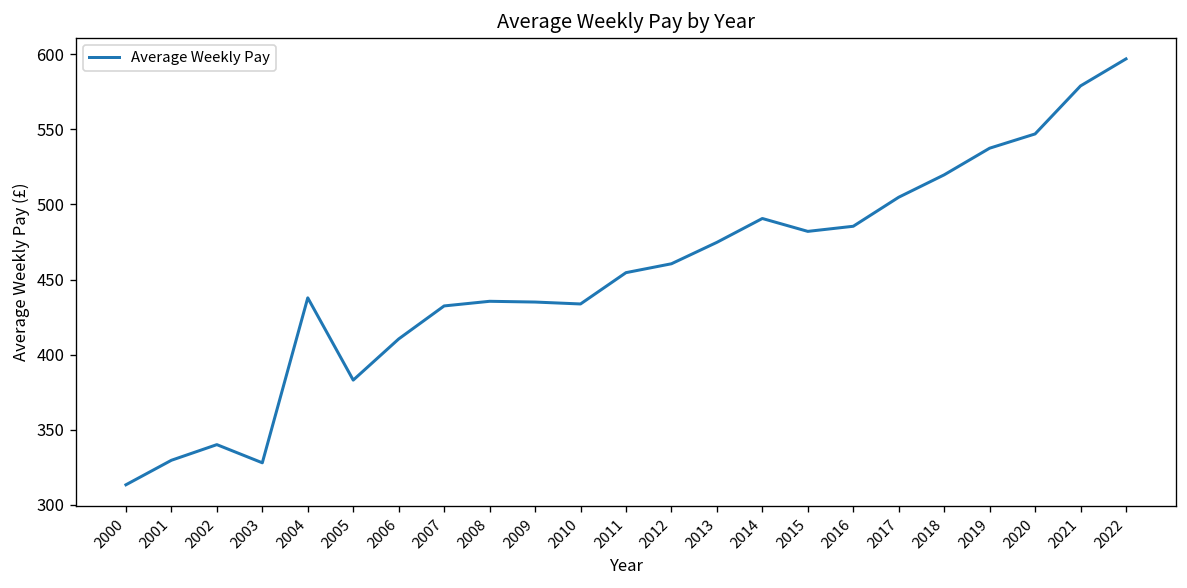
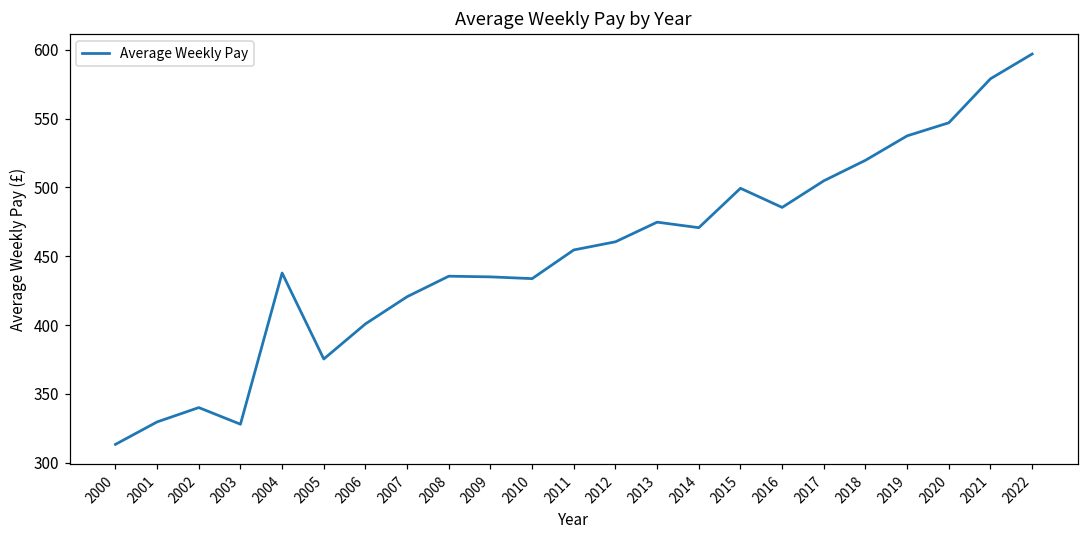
  {
    "2000": 313,
    "2001": 330,
    "2002": 340,
    "2003": 328,
    "2004": 438,
-   "2005": 383,
-   "2006": 410,
-   "2007": 432,
+   "2005": 375,
+   "2006": 401,
+   "2007": 421,
    "2008": 436,
    "2009": 435,
    "2010": 434,
    "2011": 455,
    "2012": 461,
    "2013": 475,
-   "2014": 491,
-   "2015": 482,
+   "2014": 471,
+   "2015": 499,
    "2016": 485,
    "2017": 505,
    "2018": 520,
    "2019": 538,
    "2020": 547,
    "2021": 579,
    "2022": 597
  }
